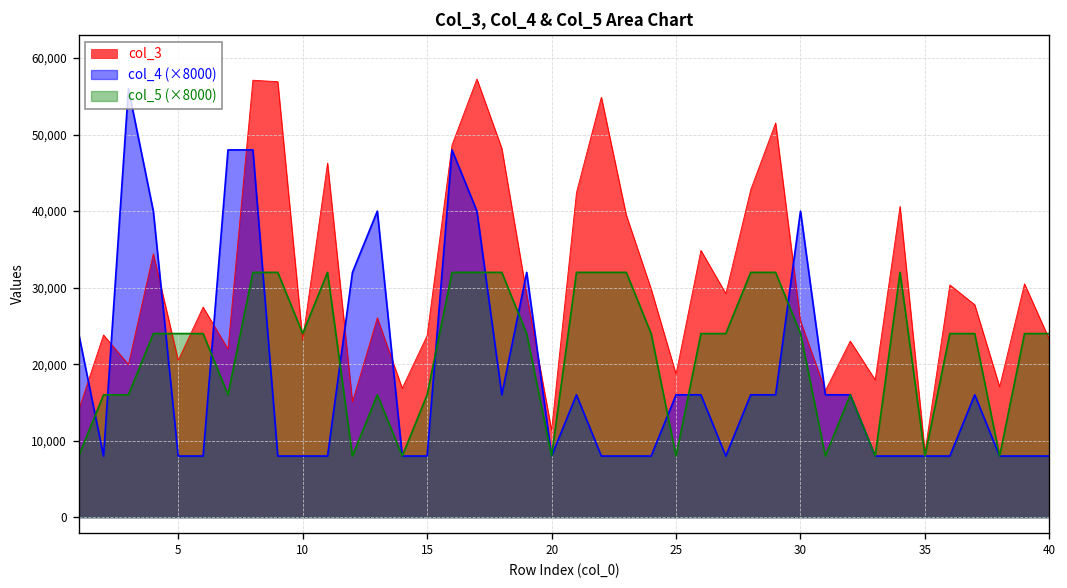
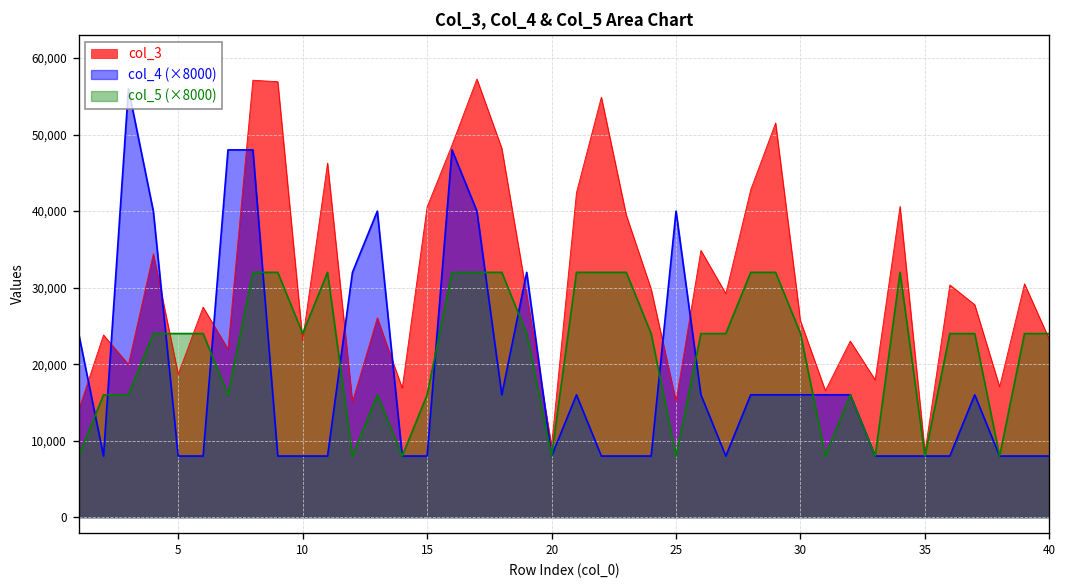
  {
    "col_3": {
-     "5": "21,000",
+     "5": "19,000",
      "10": "23,000",
-     "15": "24,000",
-     "20": "11,000",
-     "25": "19,000",
+     "15": "41,000",
+     "20": "9,000",
+     "25": "15,000",
      "30": "26,000",
      "35": "9,000",
      "40": "23,000"
    },
    "col_4 (×8000)": {
      "5": "8,000",
      "10": "8,000",
      "15": "8,000",
-     "25": "16,000",
-     "30": "40,000",
+     "25": "40,000",
+     "30": "16,000",
      "40": "8,000"
    },
    "col_5 (×8000)": {
      "5": "24,000",
      "10": "24,000",
      "15": "16,000",
      "25": "8,000",
      "30": "24,000",
      "40": "24,000"
    }
  }
